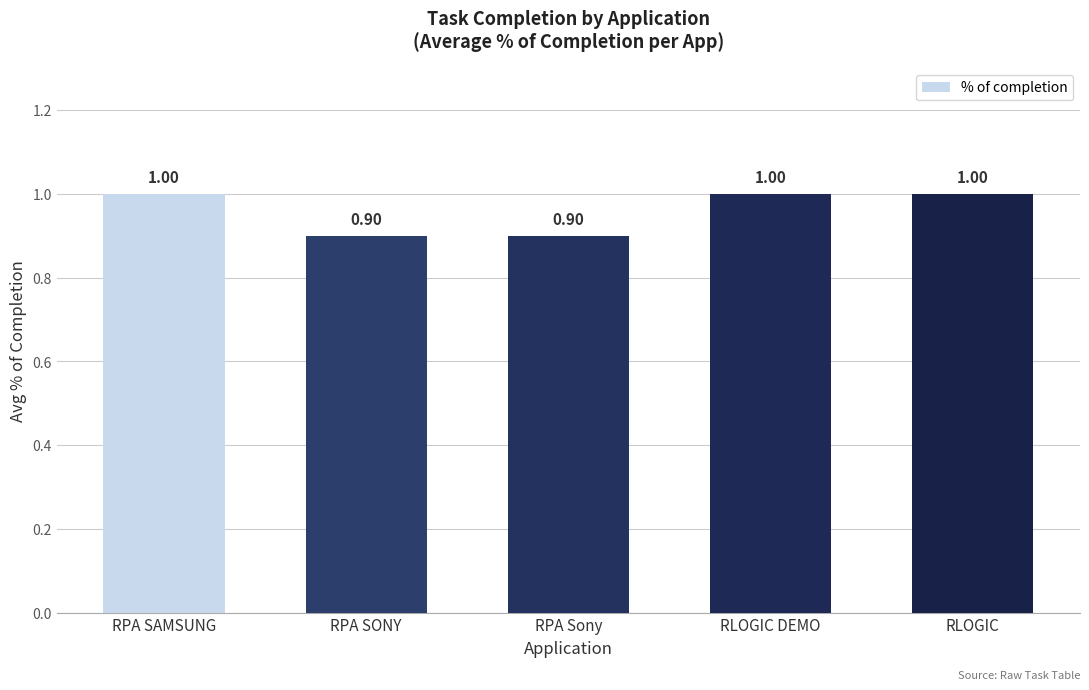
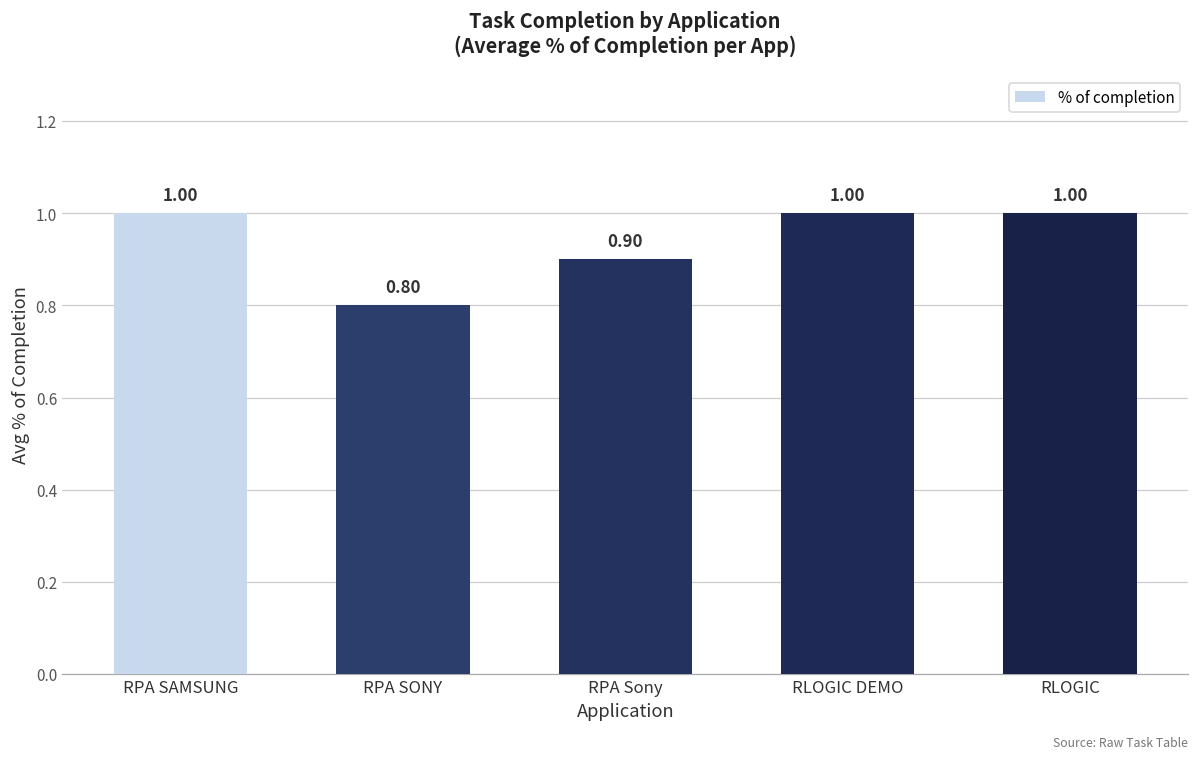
  {
    "RPA SAMSUNG": 1.00,
-   "RPA SONY": 0.90,
+   "RPA SONY": 0.80,
    "RPA Sony": 0.90,
    "RLOGIC DEMO": 1.00,
    "RLOGIC": 1.00
  }
